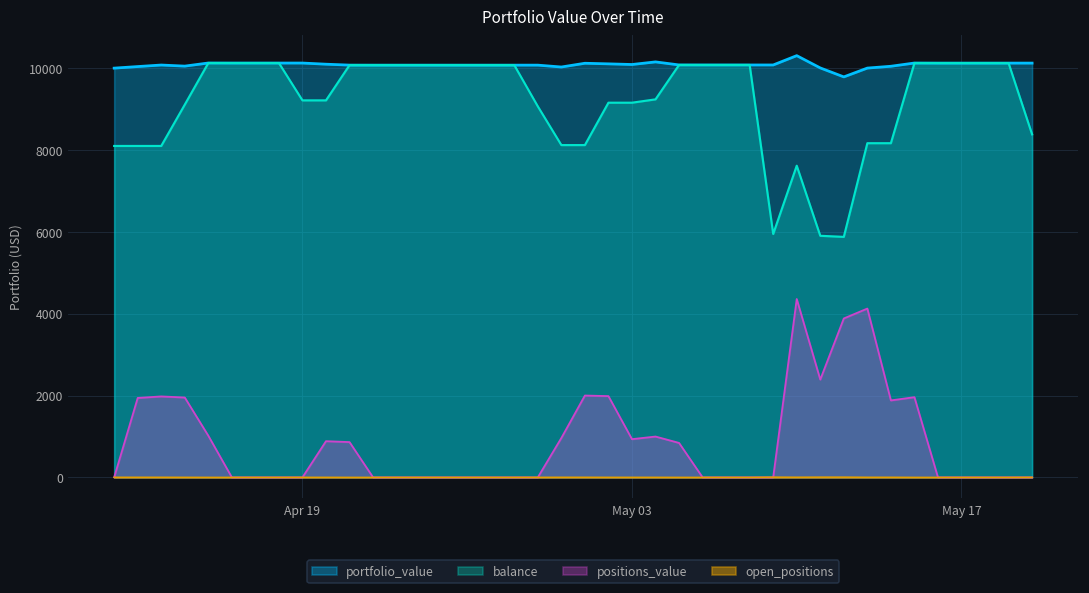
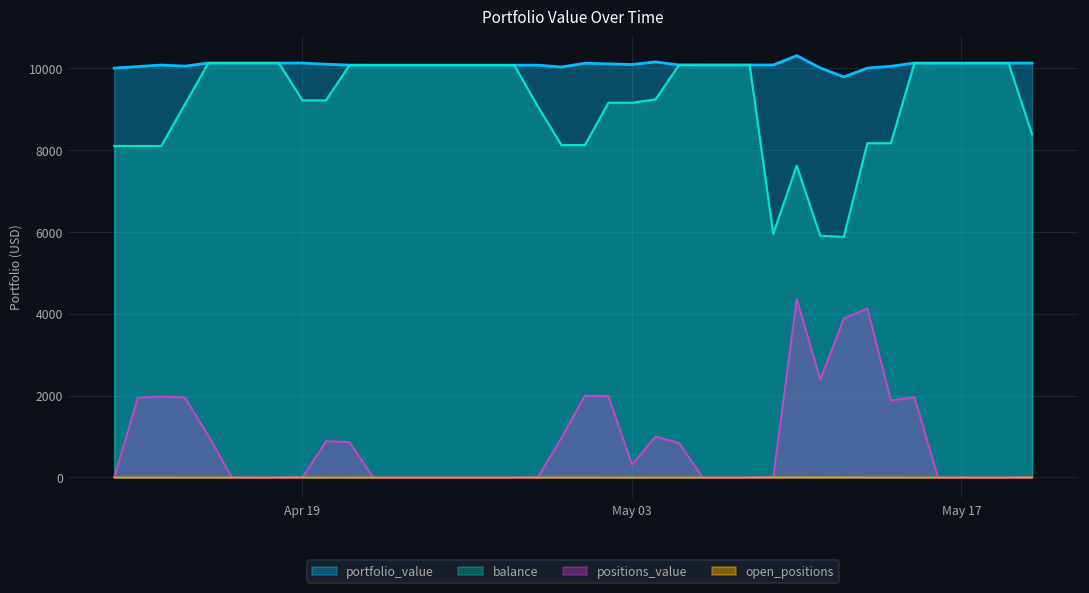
  {
    "positions_value": {
-     "May 03": 900
+     "May 03": 300
    },
    "open_positions": {
      "May 03": 0
    }
  }
